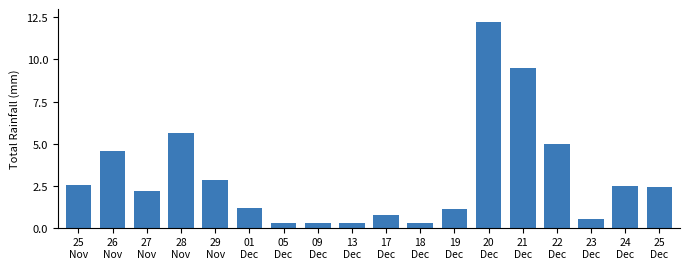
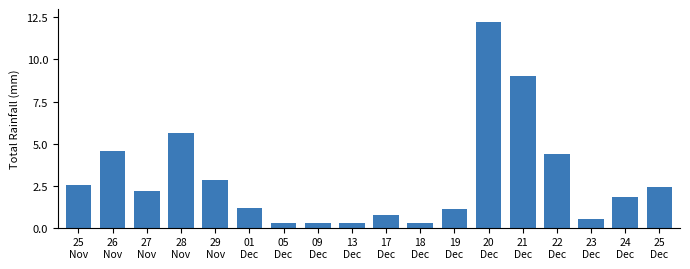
  {
    "25 Nov": 2.6,
    "26 Nov": 4.6,
    "27 Nov": 2.2,
    "28 Nov": 5.6,
    "29 Nov": 2.8,
    "01 Dec": 1.2,
    "05 Dec": 0.3,
    "09 Dec": 0.3,
    "13 Dec": 0.3,
    "17 Dec": 0.7,
    "18 Dec": 0.3,
    "19 Dec": 1.1,
    "20 Dec": 12.3,
-   "21 Dec": 9.5,
-   "22 Dec": 5.0,
+   "21 Dec": 9.0,
+   "22 Dec": 4.4,
    "23 Dec": 0.5,
-   "24 Dec": 2.5,
+   "24 Dec": 1.8,
    "25 Dec": 2.4
  }
